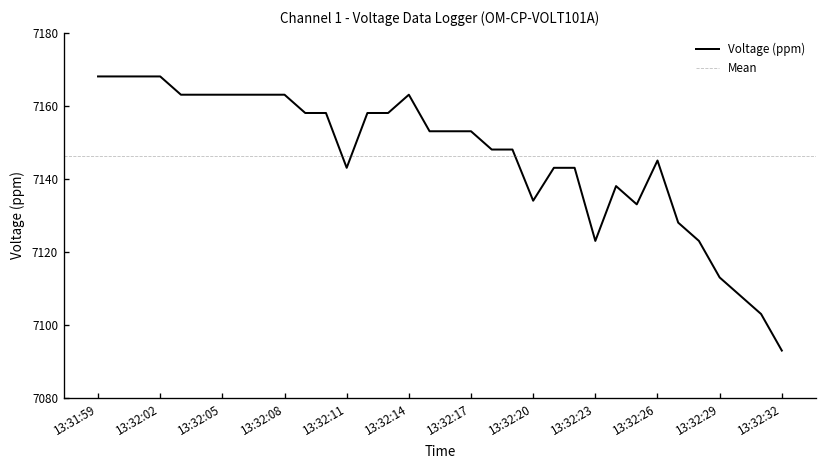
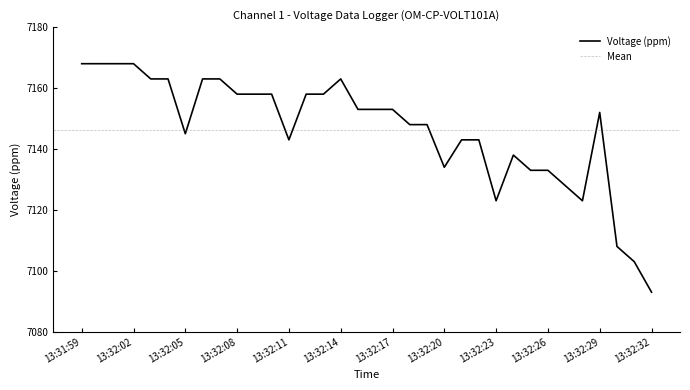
  {
    "13:31:59": 7168,
    "13:32:02": 7168,
-   "13:32:05": 7163,
-   "13:32:08": 7163,
+   "13:32:05": 7145,
+   "13:32:08": 7158,
    "13:32:11": 7143,
    "13:32:14": 7163,
    "13:32:17": 7153,
    "13:32:20": 7134,
    "13:32:23": 7123,
-   "13:32:26": 7145,
-   "13:32:29": 7113,
+   "13:32:26": 7133,
+   "13:32:29": 7152,
    "13:32:32": 7093
  }
